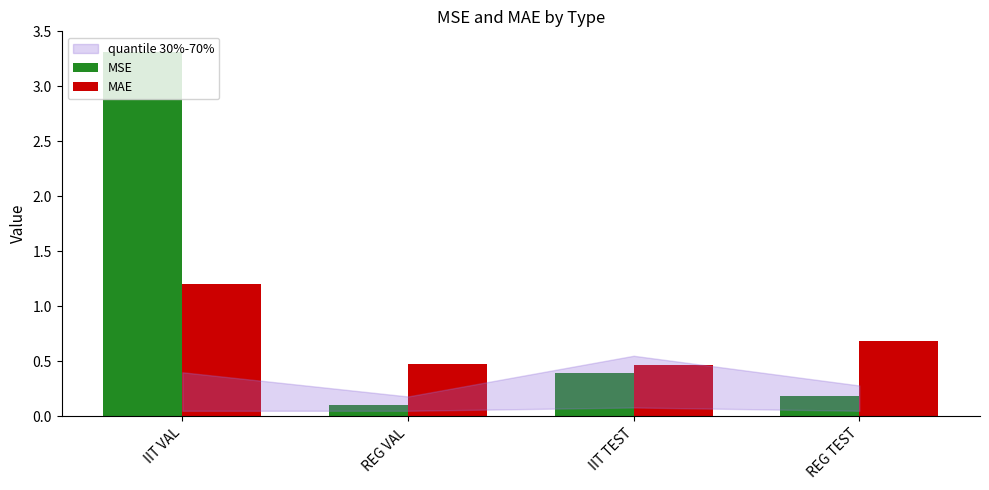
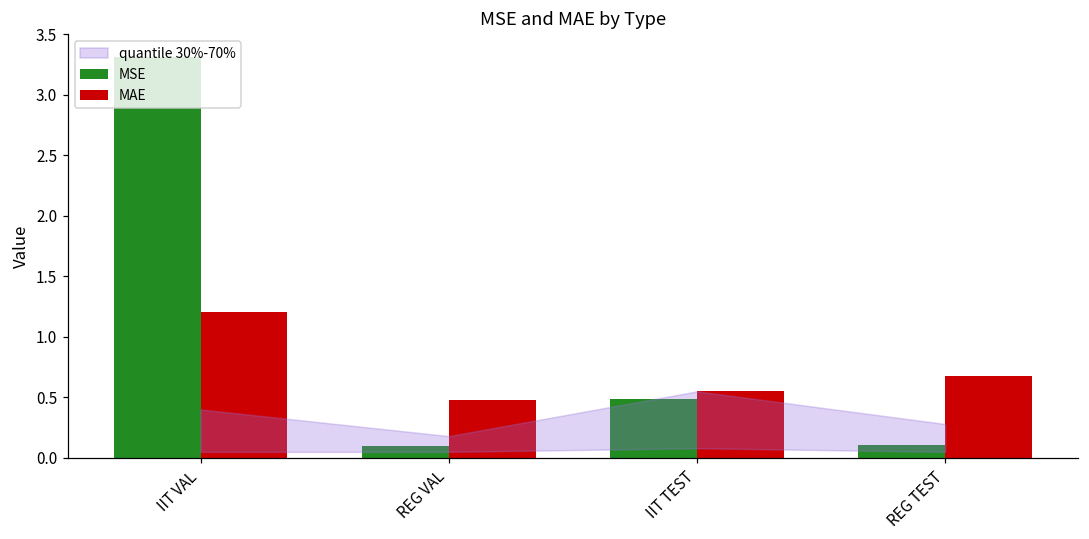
  {
    "MSE": {
      "REG VAL": 0.10,
-     "IIT TEST": 0.39,
-     "REG TEST": 0.18
+     "IIT TEST": 0.49,
+     "REG TEST": 0.11
    },
    "MAE": {
      "IIT VAL": 1.21,
      "REG VAL": 0.48,
-     "IIT TEST": 0.46,
+     "IIT TEST": 0.55,
      "REG TEST": 0.68
    }
  }
